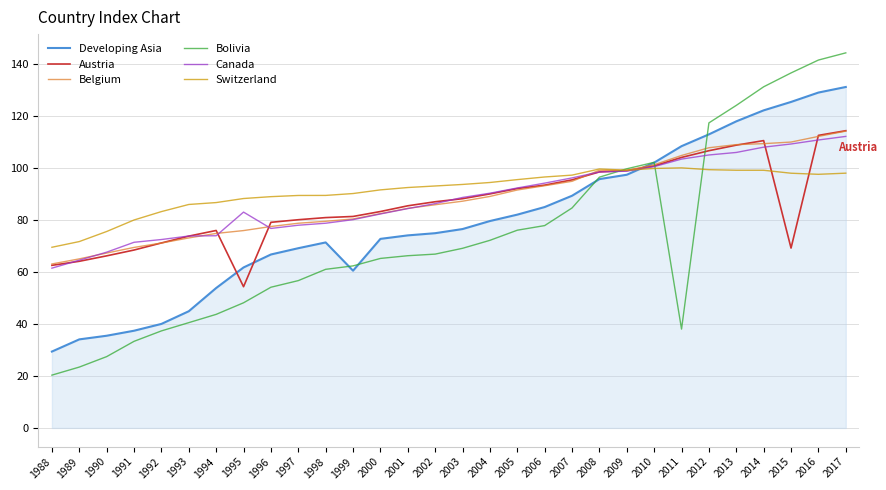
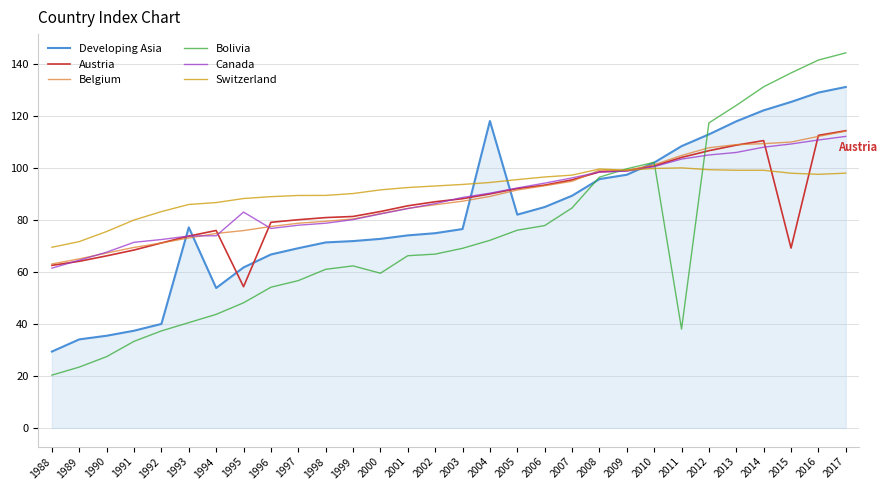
  {
    "Developing Asia": {
      "1988": 29,
      "1989": 34,
      "1990": 35,
      "1991": 37,
      "1992": 40,
-     "1993": 45,
+     "1993": 77,
      "1994": 54,
      "1995": 62,
      "1996": 67,
      "1997": 69,
      "1998": 71,
-     "1999": 61,
+     "1999": 72,
      "2000": 73,
      "2001": 74,
      "2002": 75,
      "2003": 77,
-     "2004": 80,
+     "2004": 118,
      "2005": 82,
      "2006": 85,
      "2007": 89,
      "2009": 97,
      "2011": 108,
      "2012": 113,
      "2013": 118,
      "2014": 122,
      "2015": 125,
      "2016": 129,
      "2017": 131
    },
    "Austria": {
      "1990": 66,
      "1991": 68,
      "1994": 76,
      "1995": 54,
      "1996": 79,
      "1997": 80,
      "1998": 81,
      "2001": 86,
      "2012": 107,
      "2014": 111,
      "2015": 69
    },
    "Bolivia": {
      "1988": 20,
      "1989": 23,
      "1990": 27,
      "1991": 33,
      "1992": 37,
      "1993": 41,
      "1994": 44,
      "1995": 48,
      "1996": 54,
      "1997": 57,
      "1998": 61,
      "1999": 62,
-     "2000": 65,
+     "2000": 60,
      "2001": 66,
      "2002": 67,
      "2003": 69,
      "2004": 72,
      "2005": 76,
      "2006": 78,
      "2007": 85,
      "2011": 38,
      "2012": 117,
      "2013": 124,
      "2014": 131,
      "2015": 137,
      "2016": 142,
      "2017": 144
    },
    "Canada": {
      "1988": 62,
      "1991": 71,
      "1992": 73,
      "1995": 83,
      "2012": 105,
      "2013": 106,
      "2014": 108,
      "2016": 111,
      "2017": 112
    }
  }
